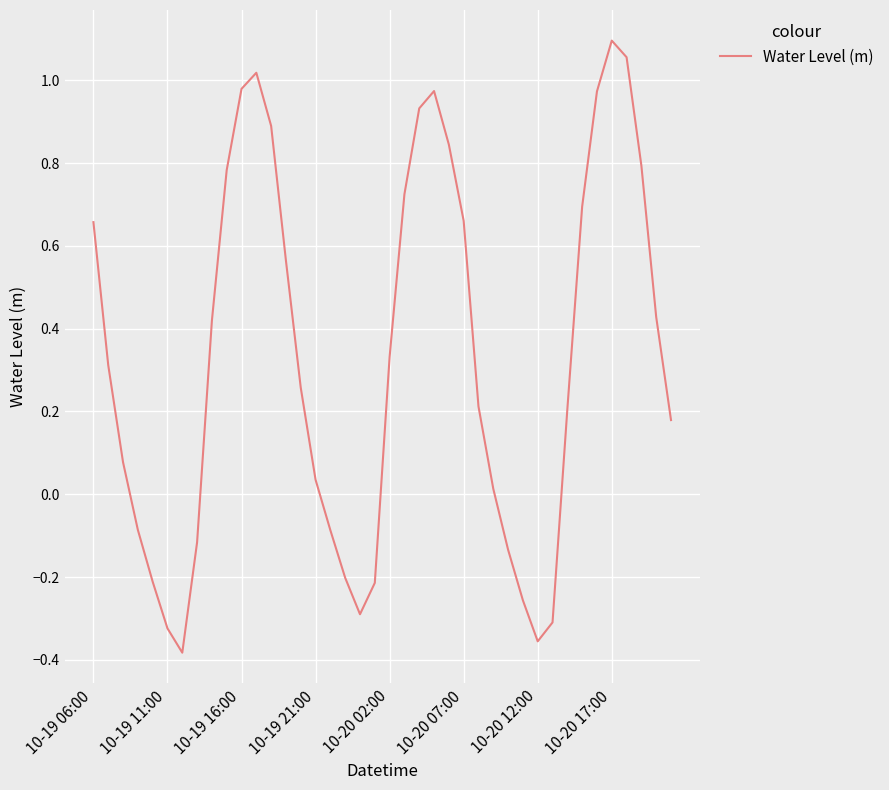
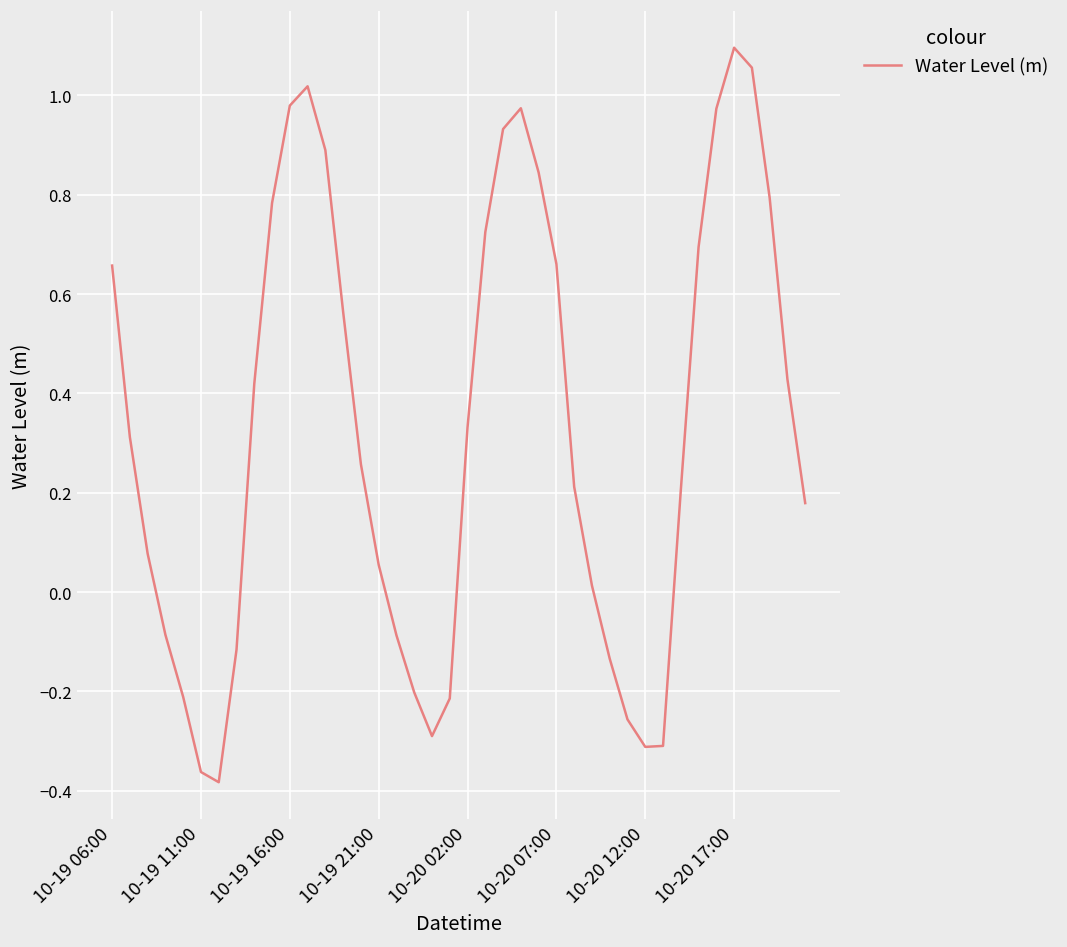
  {
    "10-19 06:00": 0.66,
-   "10-19 11:00": -0.32,
+   "10-19 11:00": -0.36,
    "10-19 16:00": 0.98,
-   "10-19 21:00": 0.03,
+   "10-19 21:00": 0.05,
    "10-20 02:00": 0.33,
    "10-20 07:00": 0.66,
-   "10-20 12:00": -0.36,
+   "10-20 12:00": -0.31,
    "10-20 17:00": 1.10
  }
